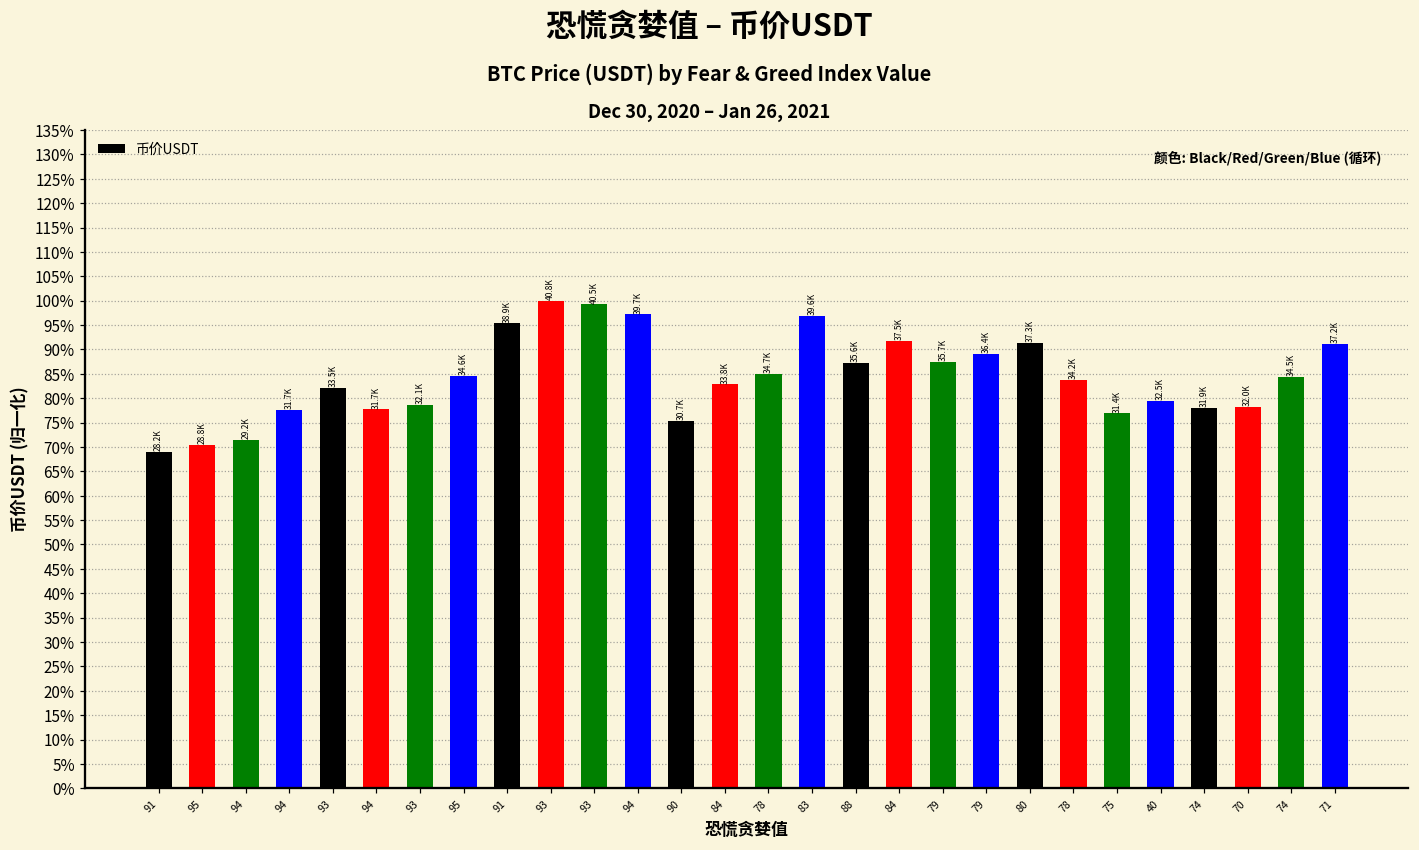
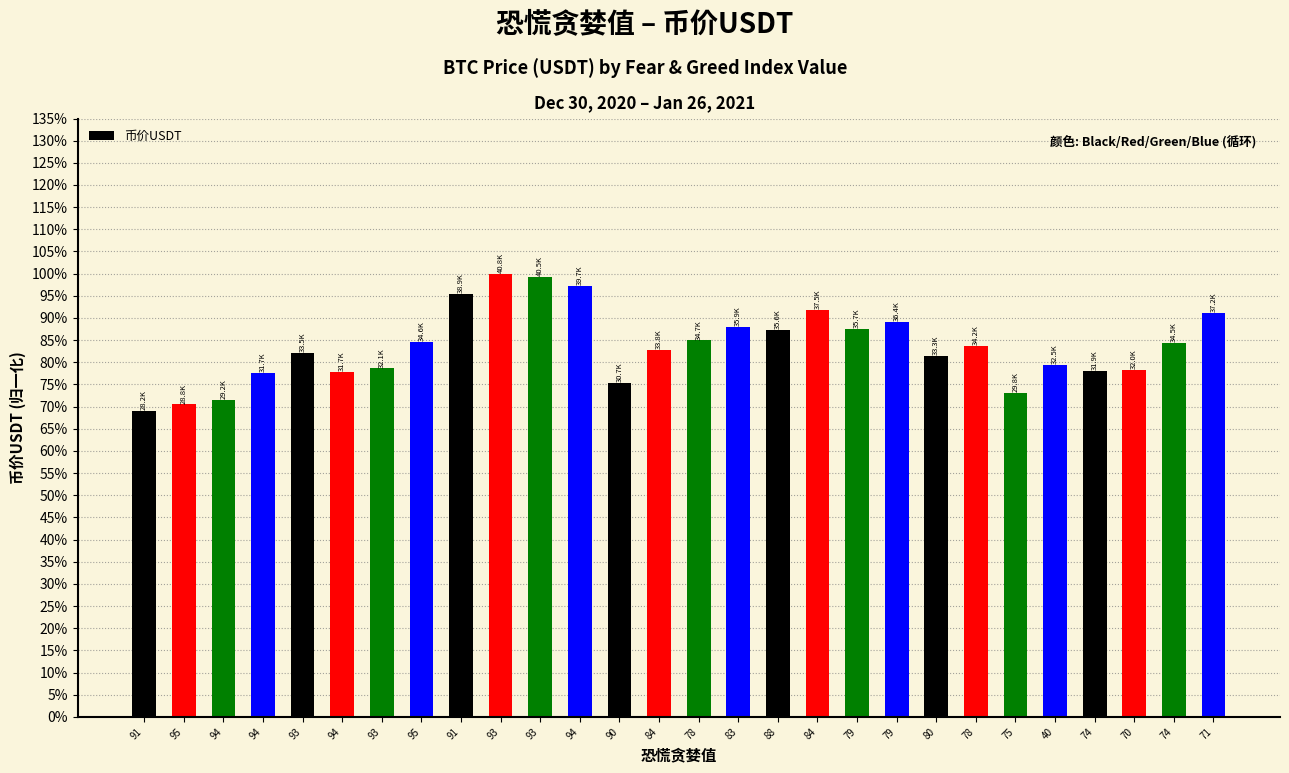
  {
-   "83": "39.6K",
-   "80": "37.3K",
-   "75": "31.4K"
+   "83": "35.9K",
+   "80": "33.3K",
+   "75": "29.8K"
  }
